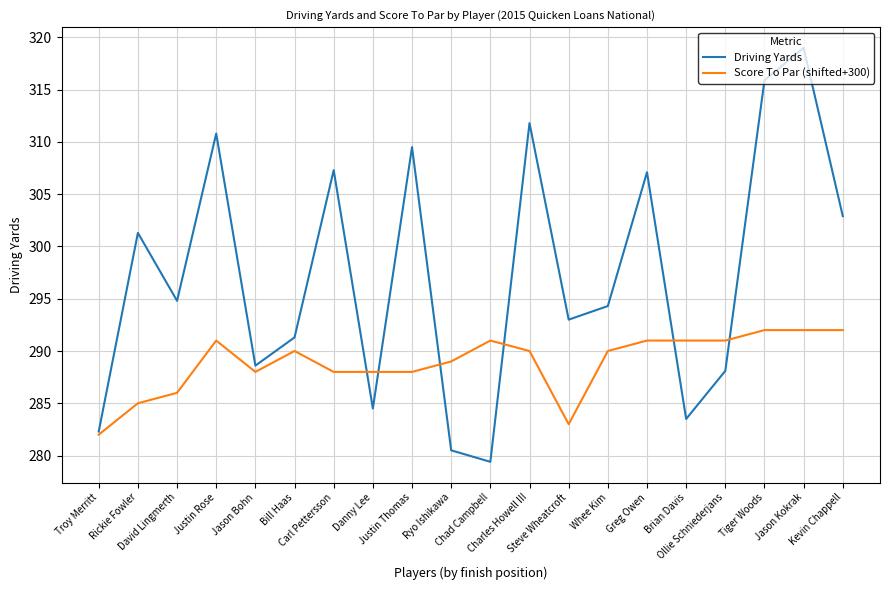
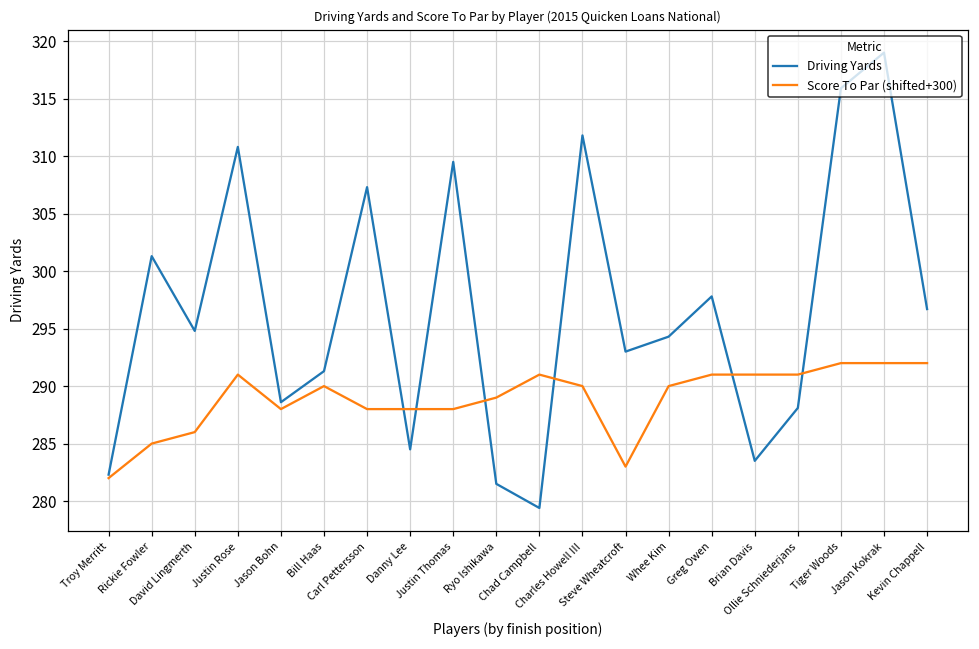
  {
    "Driving Yards": {
      "Troy Merritt": 282.3,
      "Rickie Fowler": 301.3,
      "David Lingmerth": 294.8,
      "Justin Rose": 310.8,
      "Jason Bohn": 288.6,
      "Bill Haas": 291.3,
      "Carl Pettersson": 307.3,
      "Danny Lee": 284.5,
      "Justin Thomas": 309.5,
-     "Ryo Ishikawa": 280.5,
+     "Ryo Ishikawa": 281.5,
      "Chad Campbell": 279.4,
      "Charles Howell III": 311.8,
      "Steve Wheatcroft": 293.0,
      "Whee Kim": 294.3,
-     "Greg Owen": 307.1,
+     "Greg Owen": 297.8,
      "Brian Davis": 283.5,
      "Ollie Schniederjans": 288.1,
-     "Kevin Chappell": 302.9
+     "Kevin Chappell": 296.7
    },
    "Score To Par (shifted+300)": {
      "Troy Merritt": 282.0,
      "Rickie Fowler": 285.0,
      "David Lingmerth": 286.0,
      "Justin Rose": 291.0,
      "Jason Bohn": 288.0,
      "Bill Haas": 290.0,
      "Carl Pettersson": 288.0,
      "Danny Lee": 288.0,
      "Justin Thomas": 288.0,
      "Ryo Ishikawa": 289.0,
      "Chad Campbell": 291.0,
      "Charles Howell III": 290.0,
      "Steve Wheatcroft": 283.0,
      "Whee Kim": 290.0,
      "Greg Owen": 291.0,
      "Brian Davis": 291.0,
      "Ollie Schniederjans": 291.0,
      "Tiger Woods": 292.0,
      "Jason Kokrak": 292.0,
      "Kevin Chappell": 292.0
    }
  }
